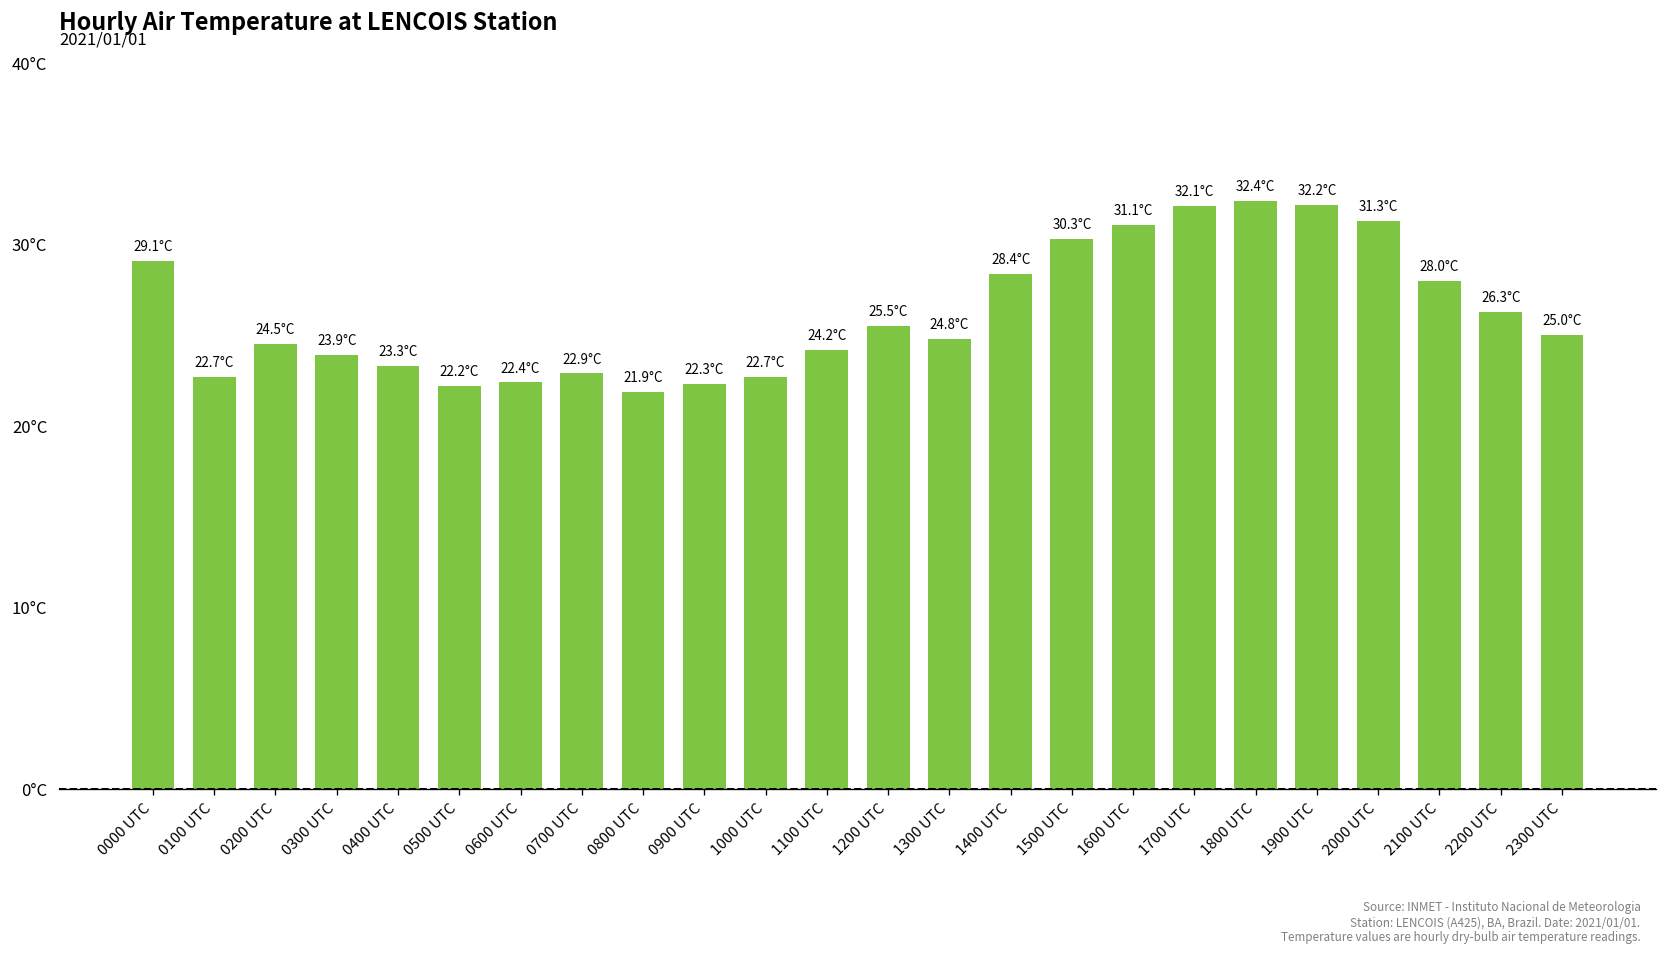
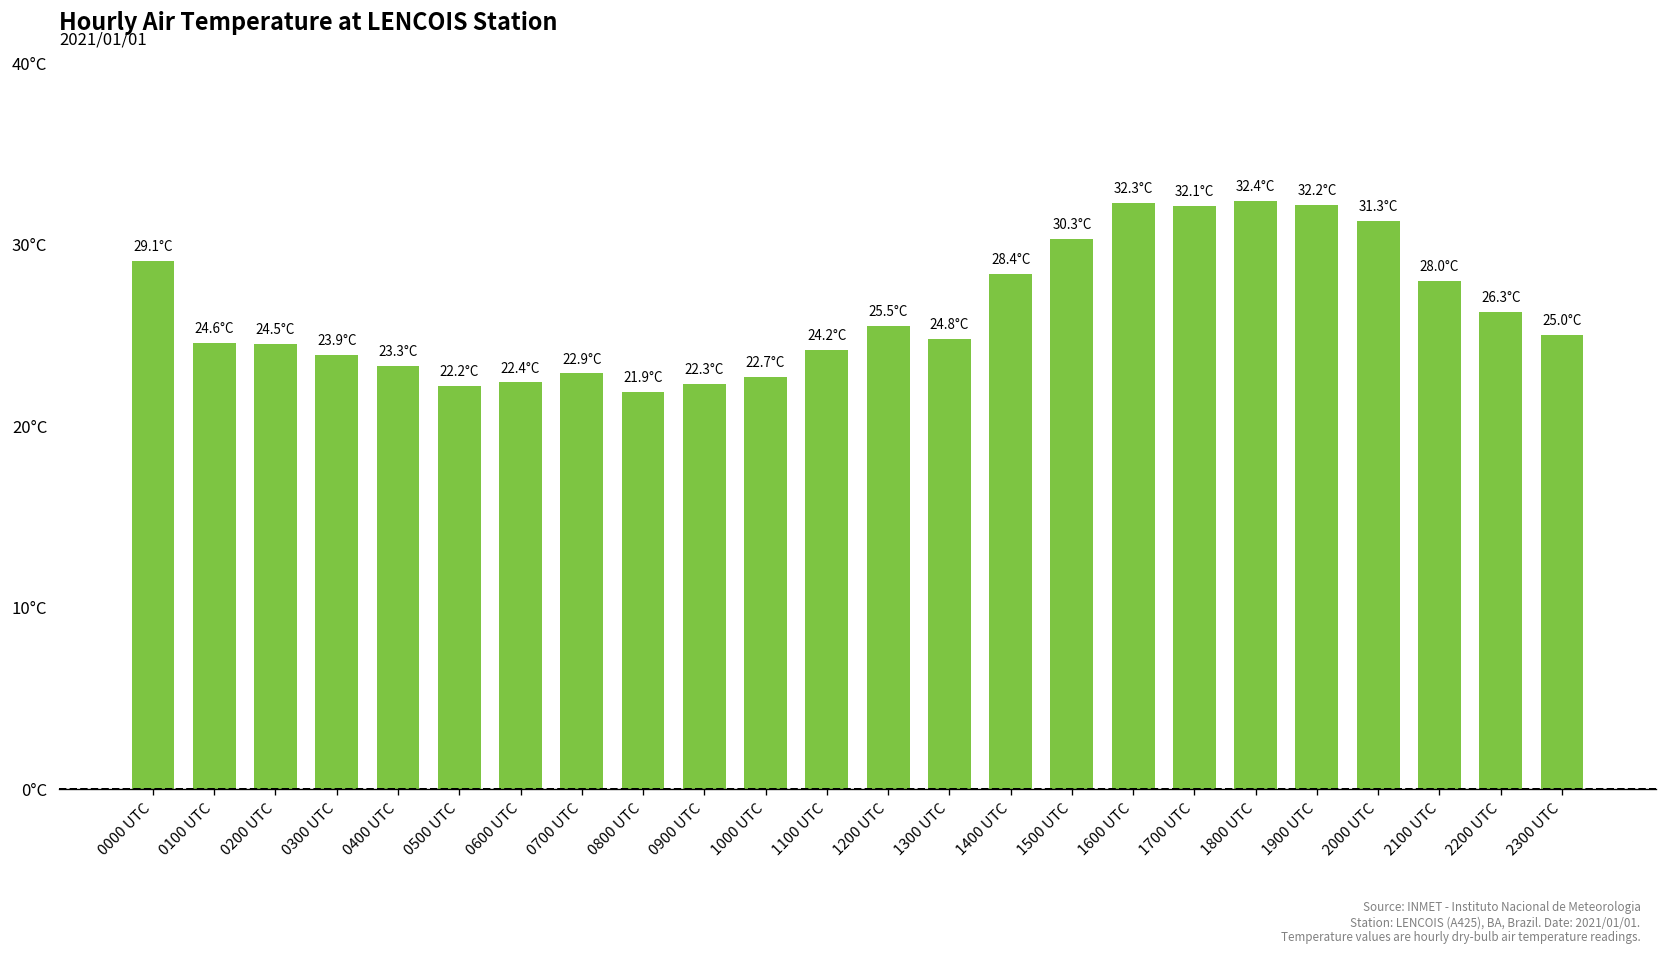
  {
    "0000 UTC": "29.1°C",
-   "0100 UTC": "22.7°C",
+   "0100 UTC": "24.6°C",
    "0200 UTC": "24.5°C",
    "0300 UTC": "23.9°C",
    "0400 UTC": "23.3°C",
    "0500 UTC": "22.2°C",
    "0600 UTC": "22.4°C",
    "0700 UTC": "22.9°C",
    "0800 UTC": "21.9°C",
    "0900 UTC": "22.3°C",
    "1000 UTC": "22.7°C",
    "1100 UTC": "24.2°C",
    "1200 UTC": "25.5°C",
    "1300 UTC": "24.8°C",
    "1400 UTC": "28.4°C",
    "1500 UTC": "30.3°C",
-   "1600 UTC": "31.1°C",
+   "1600 UTC": "32.3°C",
    "1700 UTC": "32.1°C",
    "1800 UTC": "32.4°C",
    "1900 UTC": "32.2°C",
    "2000 UTC": "31.3°C",
    "2100 UTC": "28.0°C",
    "2200 UTC": "26.3°C",
    "2300 UTC": "25.0°C"
  }
